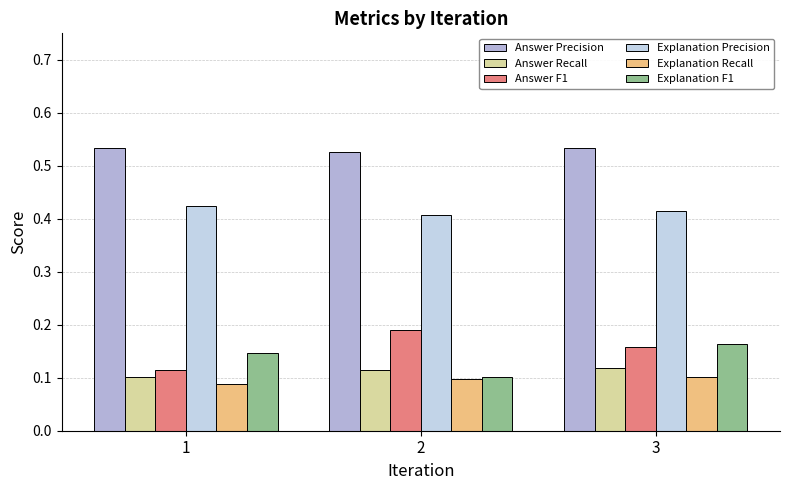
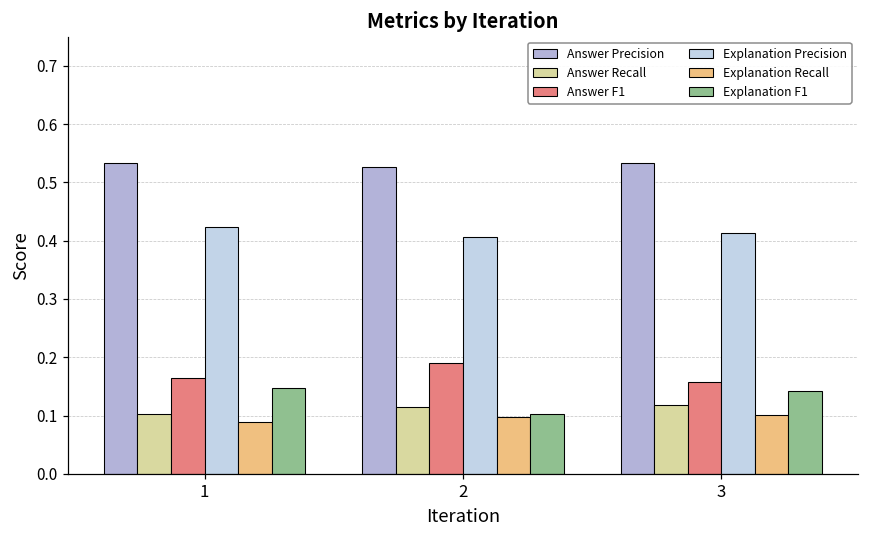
  {
    "Answer F1": {
-     "1": 0.11,
+     "1": 0.17,
      "2": 0.19,
      "3": 0.16
    },
    "Explanation F1": {
      "1": 0.15,
      "2": 0.10,
-     "3": 0.16
+     "3": 0.14
    }
  }
